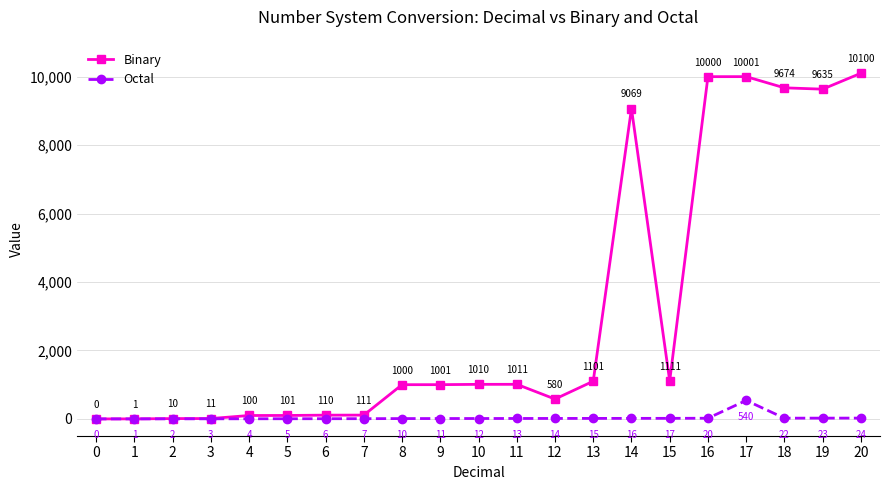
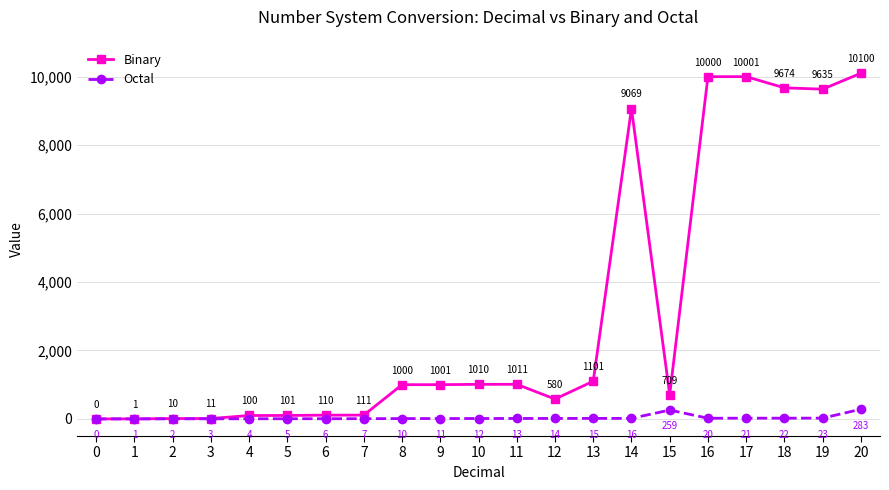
  {
    "Binary": {
      "4": 100,
      "5": 101,
      "6": 110,
      "7": 111,
      "8": 1000,
      "9": 1001,
      "10": 1010,
      "11": 1011,
      "12": 580,
      "13": 1101,
      "14": 9069,
-     "15": 1111,
+     "15": 709,
      "16": 10000,
      "17": 10001,
      "18": 9674,
      "19": 9635,
      "20": 10100
    },
    "Octal": {
      "4": 4,
      "5": 5,
      "6": 6,
      "7": 7,
      "8": 10,
      "9": 11,
      "10": 12,
      "11": 13,
      "12": 14,
      "13": 15,
      "14": 16,
-     "15": 17,
+     "15": 259,
      "16": 20,
-     "17": 540,
+     "17": 21,
      "18": 22,
      "19": 23,
-     "20": 24
+     "20": 283
    }
  }
